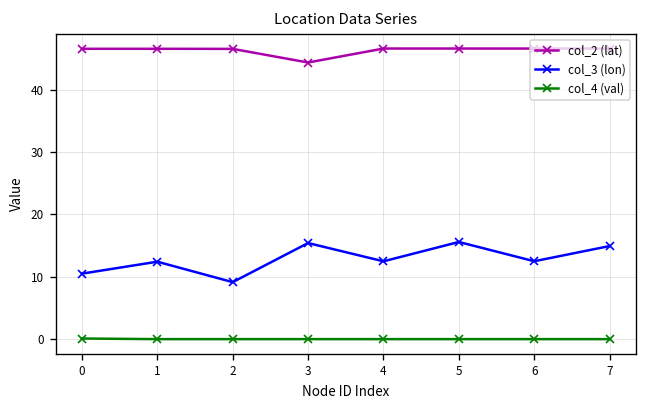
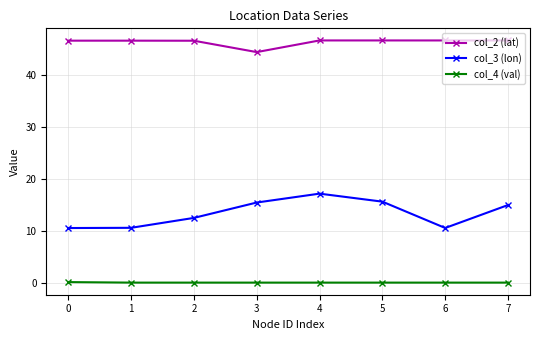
  {
    "col_2 (lat)": {
      "0": 47,
      "1": 47,
      "2": 47,
      "3": 44,
      "4": 47,
      "5": 47
    },
    "col_3 (lon)": {
      "0": 11,
-     "1": 12,
-     "2": 9,
+     "1": 11,
+     "2": 12,
      "3": 15,
-     "4": 12,
+     "4": 17,
      "5": 16,
-     "6": 12,
+     "6": 11,
      "7": 15
    },
    "col_4 (val)": {
      "0": 0,
      "1": 0,
      "2": 0,
      "3": 0,
      "4": 0,
      "5": 0,
      "6": 0,
      "7": 0
    }
  }
